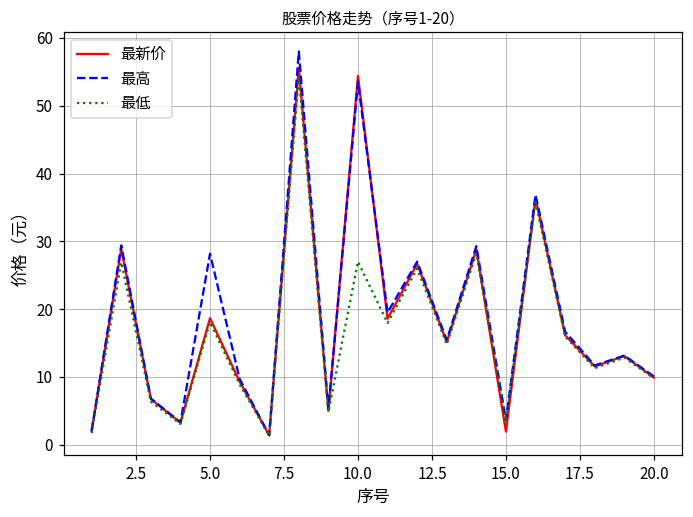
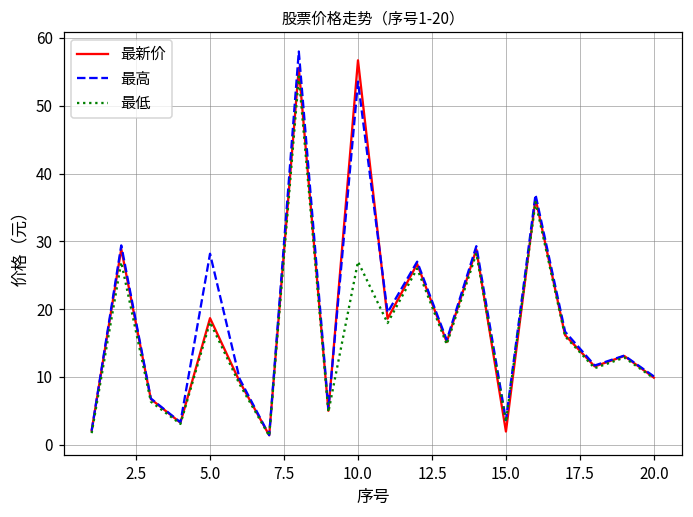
  {
    "最新价": {
      "5.0": 19,
-     "10.0": 54,
+     "10.0": 57,
      "15.0": 2
    },
    "最高": {
      "5.0": 28,
      "10.0": 54
    },
    "最低": {
      "5.0": 18,
      "10.0": 27
    }
  }
